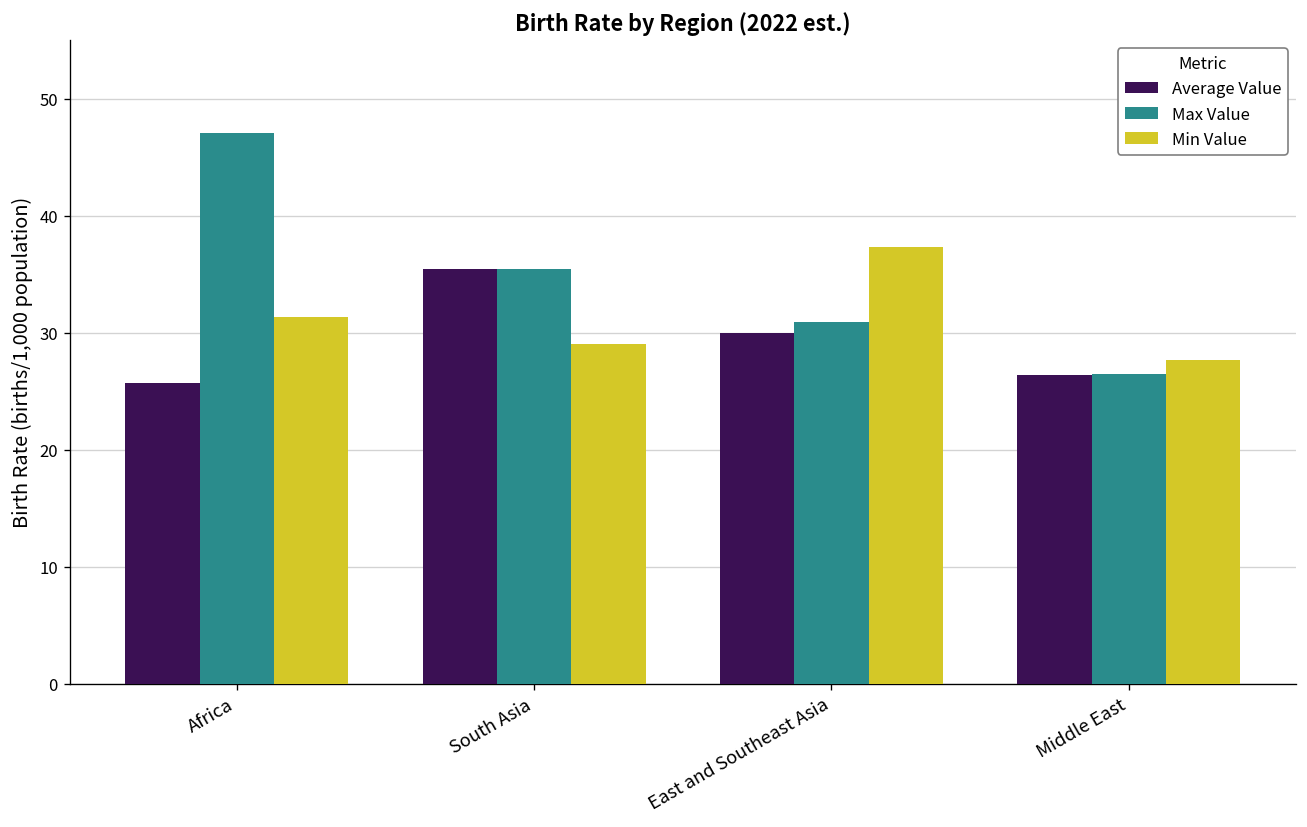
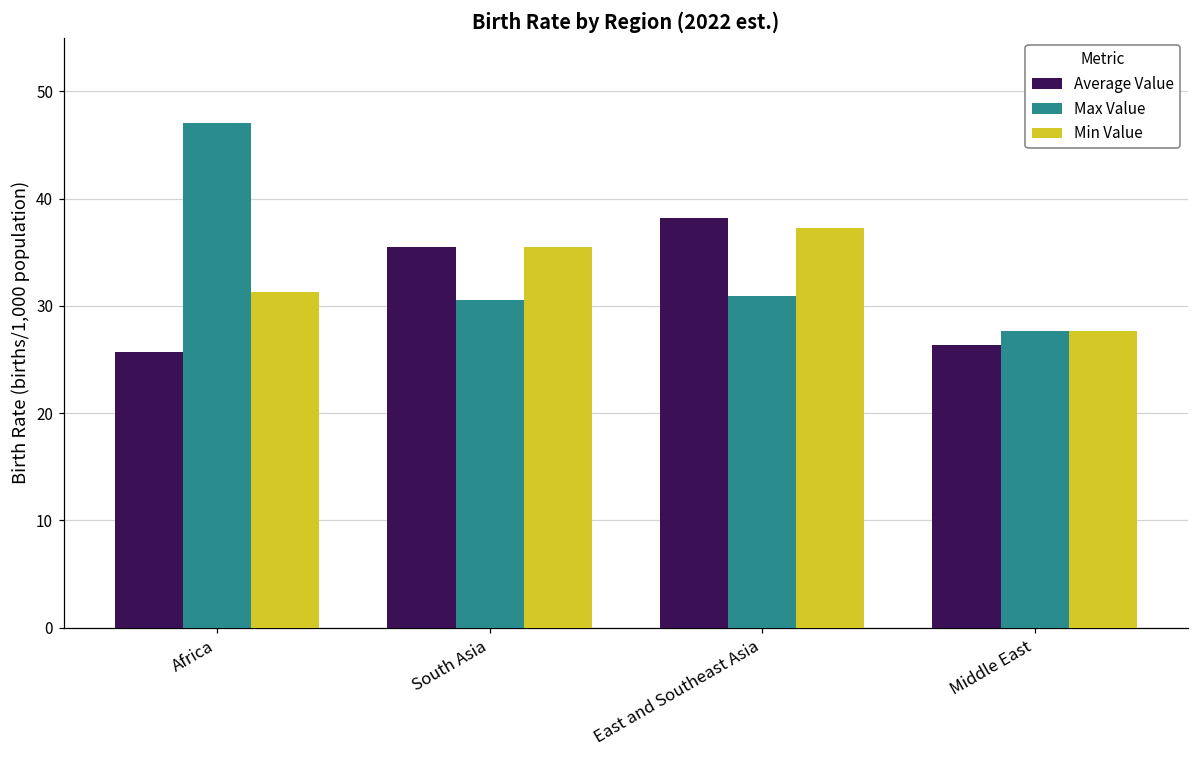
  {
    "Average Value": {
      "Africa": 26,
      "South Asia": 35,
-     "East and Southeast Asia": 30,
+     "East and Southeast Asia": 38,
      "Middle East": 26
    },
    "Max Value": {
      "Africa": 47,
-     "South Asia": 35,
+     "South Asia": 31,
      "East and Southeast Asia": 31,
-     "Middle East": 26
+     "Middle East": 28
    },
    "Min Value": {
      "Africa": 31,
-     "South Asia": 29,
+     "South Asia": 35,
      "East and Southeast Asia": 37,
      "Middle East": 28
    }
  }
